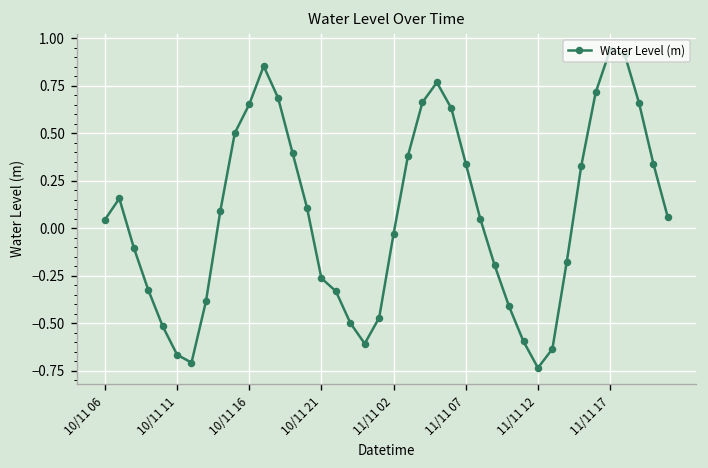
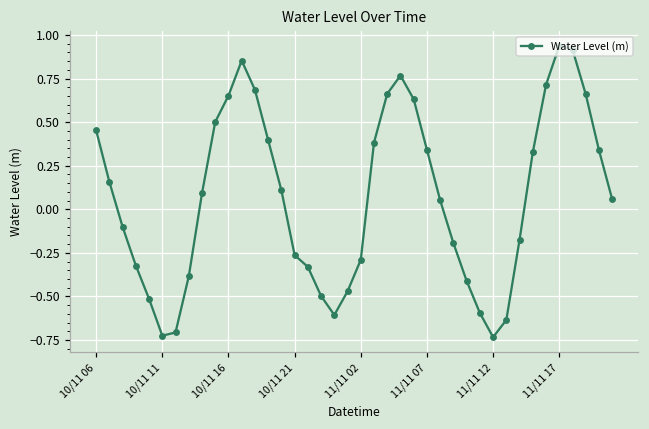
  {
-   "10/11 06": 0.05,
-   "10/11 11": -0.66,
+   "10/11 06": 0.45,
+   "10/11 11": -0.73,
    "10/11 16": 0.65,
    "10/11 21": -0.26,
-   "11/11 02": -0.03,
+   "11/11 02": -0.29,
    "11/11 07": 0.34,
    "11/11 12": -0.73
  }
